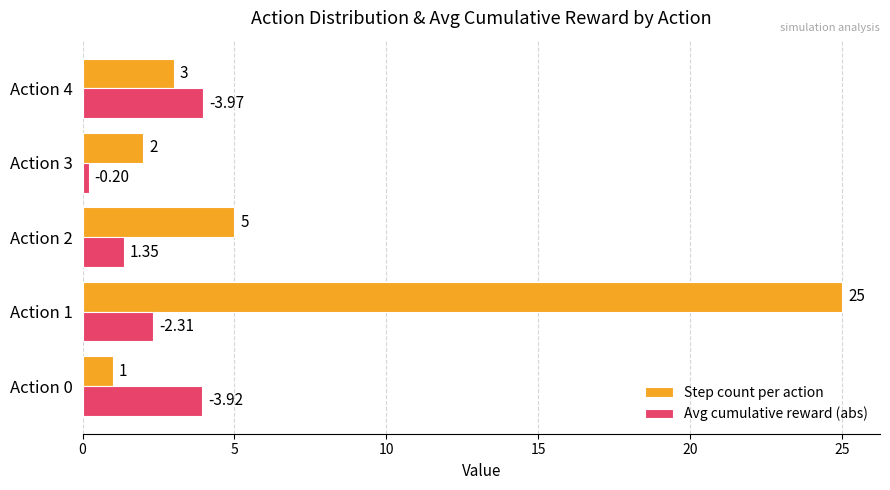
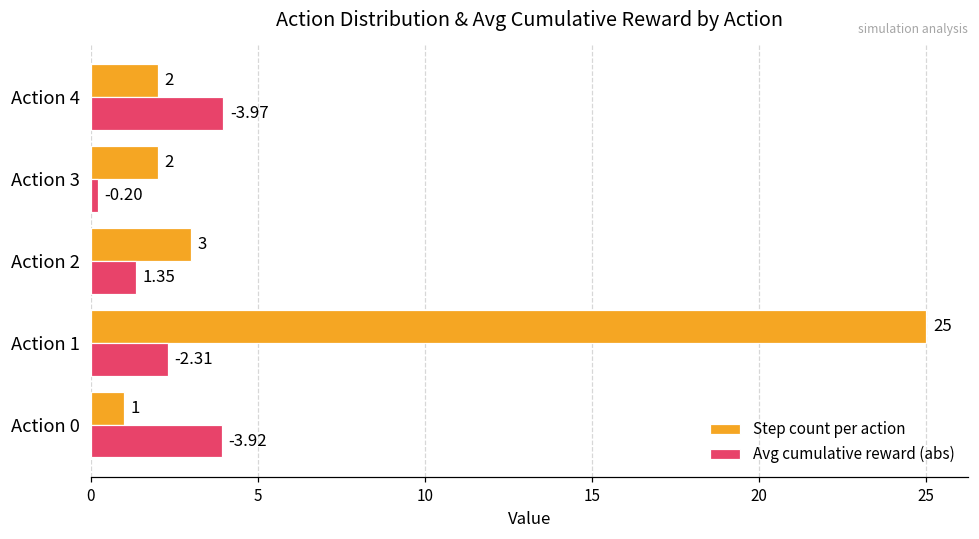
  {
    "Step count per action": {
-     "Action 4": 3,
+     "Action 4": 2,
      "Action 3": 2,
-     "Action 2": 5,
+     "Action 2": 3,
      "Action 1": 25,
      "Action 0": 1
    },
    "Avg cumulative reward (abs)": {
      "Action 2": 1.35
    }
  }
